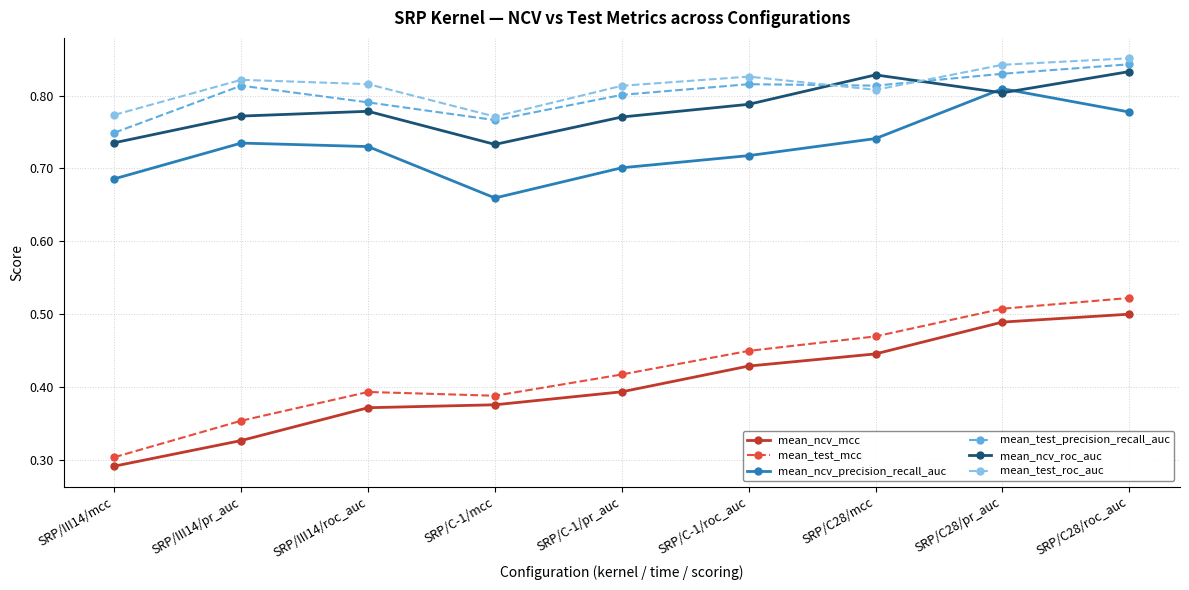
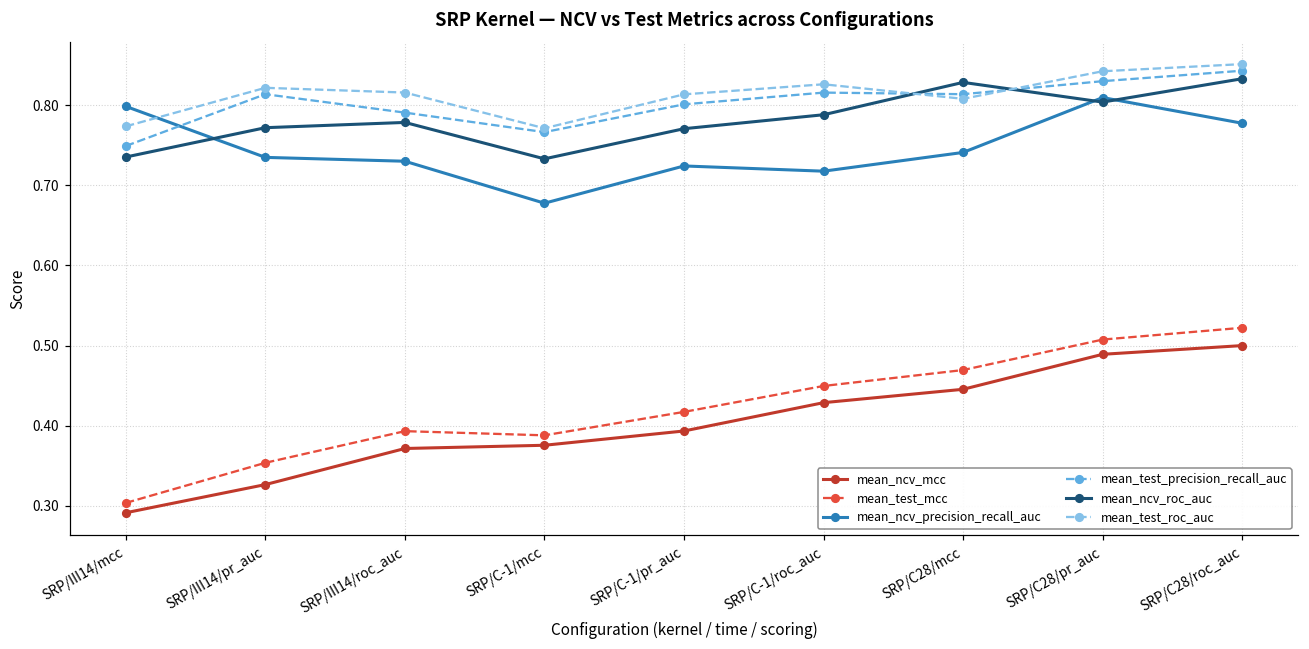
  {
    "mean_ncv_precision_recall_auc": {
-     "SRP/III14/mcc": 0.69,
+     "SRP/III14/mcc": 0.80,
      "SRP/III14/pr_auc": 0.73,
      "SRP/III14/roc_auc": 0.73,
-     "SRP/C-1/mcc": 0.66,
-     "SRP/C-1/pr_auc": 0.70,
+     "SRP/C-1/mcc": 0.68,
+     "SRP/C-1/pr_auc": 0.72,
      "SRP/C-1/roc_auc": 0.72,
      "SRP/C28/mcc": 0.74,
      "SRP/C28/pr_auc": 0.81,
      "SRP/C28/roc_auc": 0.78
    },
    "mean_ncv_roc_auc": {
      "SRP/III14/mcc": 0.74,
      "SRP/III14/pr_auc": 0.77,
      "SRP/III14/roc_auc": 0.78,
      "SRP/C-1/mcc": 0.73,
      "SRP/C-1/pr_auc": 0.77,
      "SRP/C-1/roc_auc": 0.79,
      "SRP/C28/mcc": 0.83,
      "SRP/C28/pr_auc": 0.80,
      "SRP/C28/roc_auc": 0.83
    }
  }
